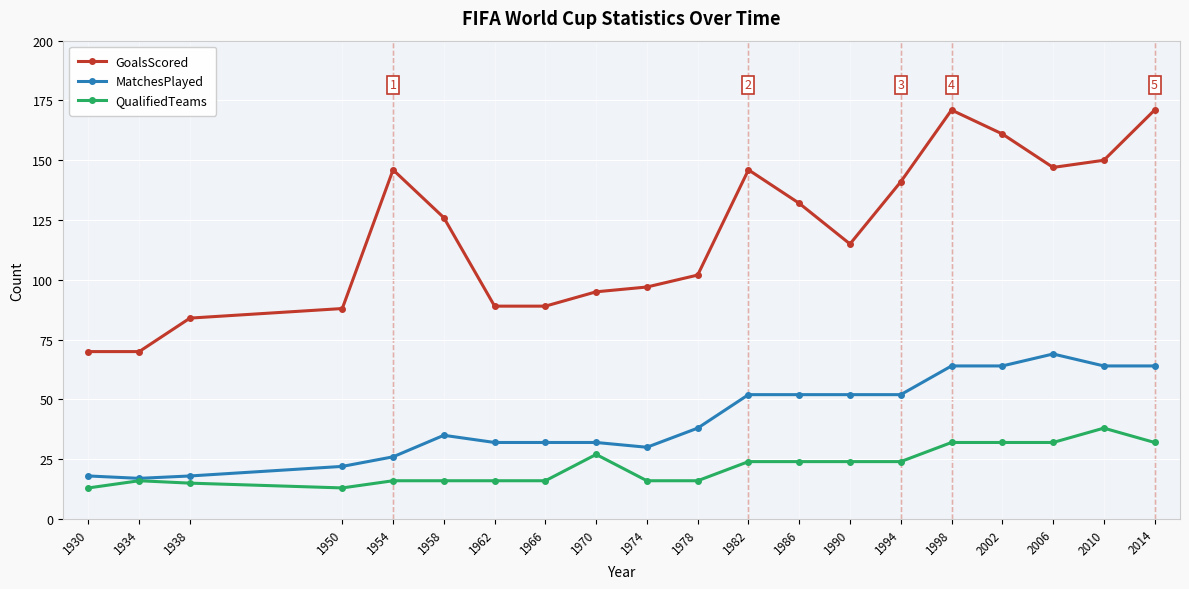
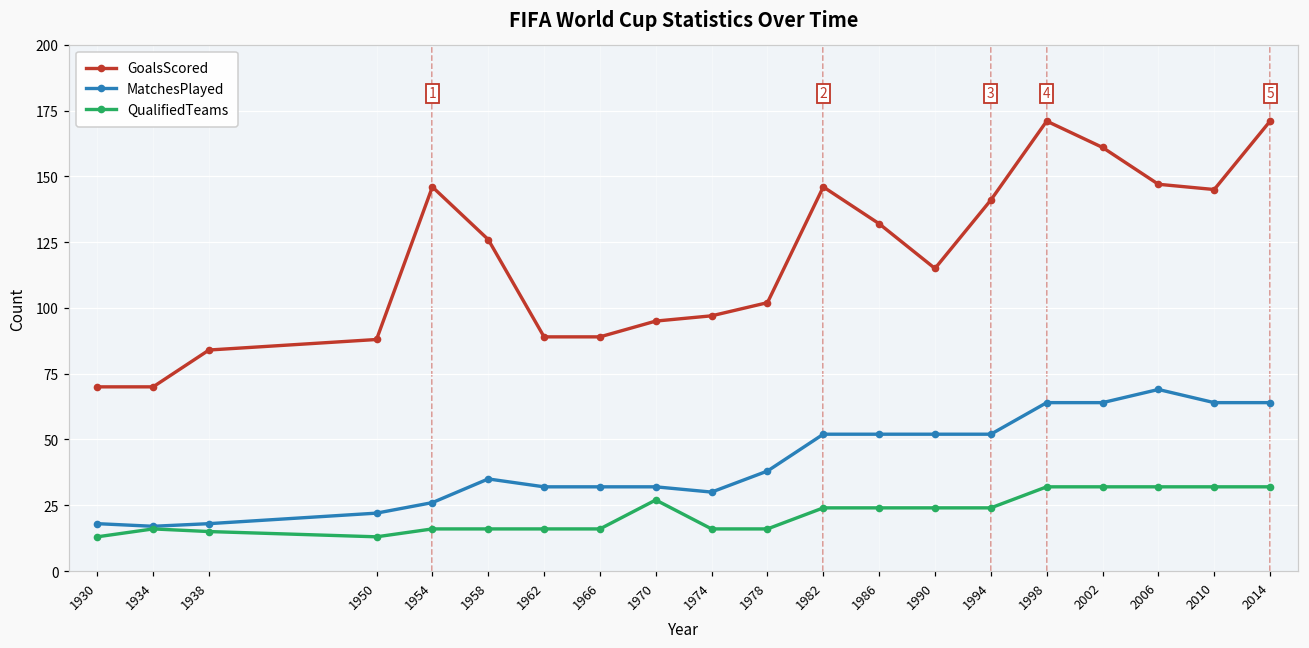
  {
    "GoalsScored": {
      "1930": 70,
      "1934": 70,
      "1938": 84,
      "1950": 88,
      "1954": 146,
      "1958": 126,
      "1962": 89,
      "1966": 89,
      "1970": 95,
      "1974": 97,
      "1978": 102,
      "1982": 146,
      "1986": 132,
      "1990": 115,
      "1994": 141,
      "2002": 161,
      "2006": 147,
-     "2010": 150
+     "2010": 145
    },
    "MatchesPlayed": {
      "1930": 18,
      "1938": 18,
      "1950": 22,
      "1954": 26,
      "1958": 35,
      "1962": 32,
      "1966": 32,
      "1970": 32,
      "1974": 30,
      "1978": 38,
      "1982": 52,
      "1986": 52,
      "1990": 52,
      "1994": 52,
      "1998": 64,
      "2002": 64,
      "2006": 69,
      "2010": 64,
      "2014": 64
    },
    "QualifiedTeams": {
      "1930": 13,
      "1938": 15,
      "1950": 13,
      "1954": 16,
      "1958": 16,
      "1962": 16,
      "1966": 16,
      "1970": 27,
      "1974": 16,
      "1978": 16,
      "1982": 24,
      "1986": 24,
      "1990": 24,
      "1994": 24,
      "1998": 32,
      "2002": 32,
      "2006": 32,
-     "2010": 38,
+     "2010": 32,
      "2014": 32
    }
  }
